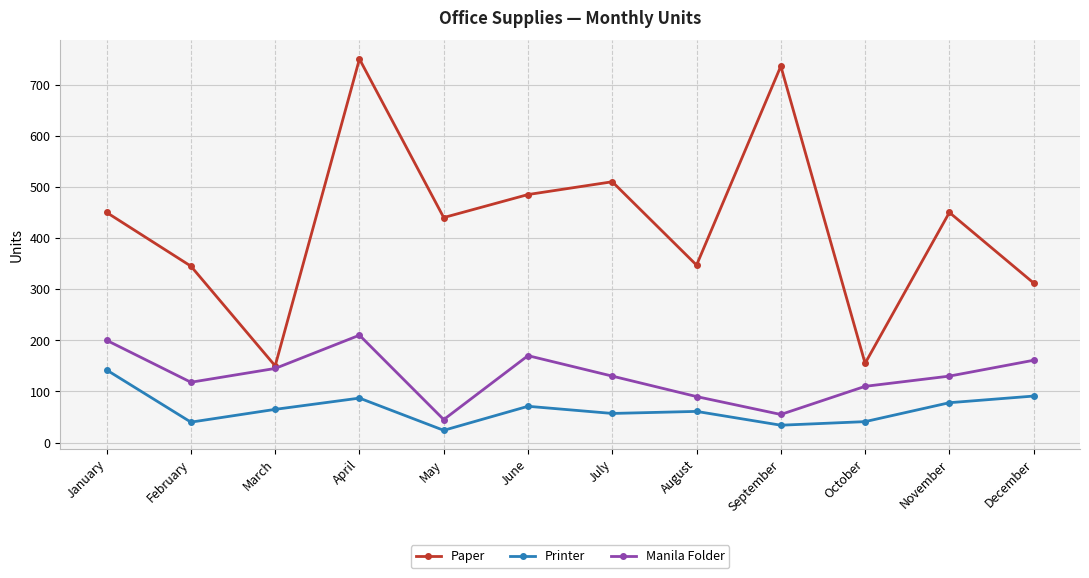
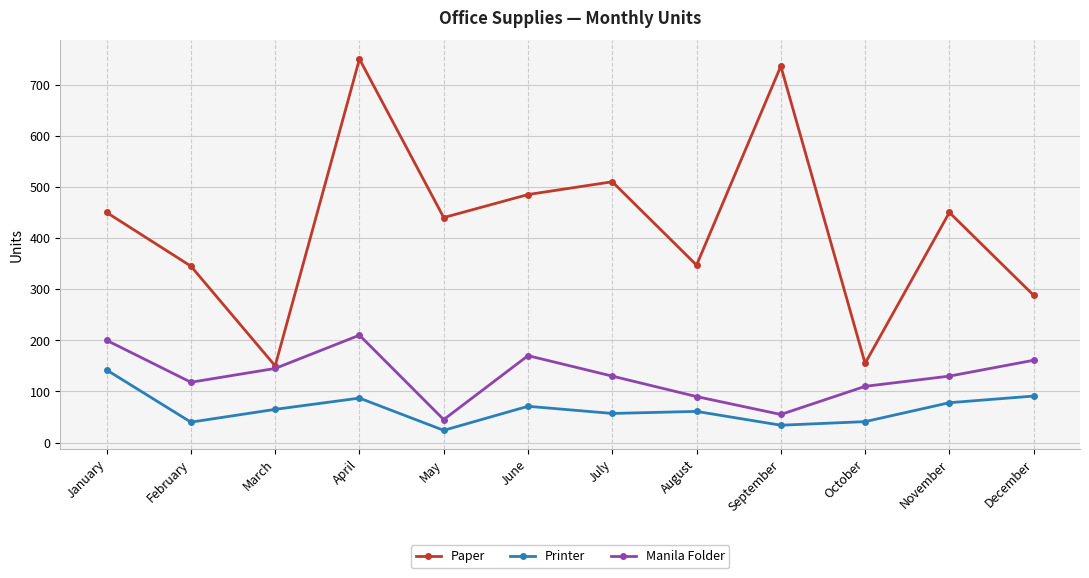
  {
    "Paper": {
      "January": 450,
      "February": 350,
      "March": 150,
      "April": 750,
      "May": 440,
      "June": 490,
      "July": 510,
      "August": 350,
      "September": 740,
      "October": 160,
      "November": 450,
-     "December": 310
+     "December": 290
    },
    "Printer": {
      "January": 140,
      "February": 40,
      "March": 70,
      "April": 90,
      "May": 20,
      "June": 70,
      "July": 60,
      "August": 60,
      "September": 30,
      "October": 40,
      "November": 80,
      "December": 90
    },
    "Manila Folder": {
      "January": 200,
      "February": 120,
      "March": 150,
      "April": 210,
      "May": 50,
      "June": 170,
      "July": 130,
      "August": 90,
      "September": 60,
      "October": 110,
      "November": 130,
      "December": 160
    }
  }
